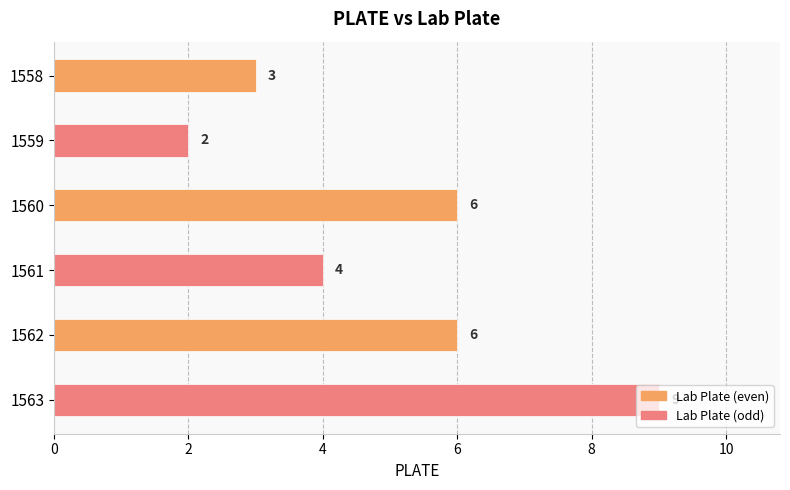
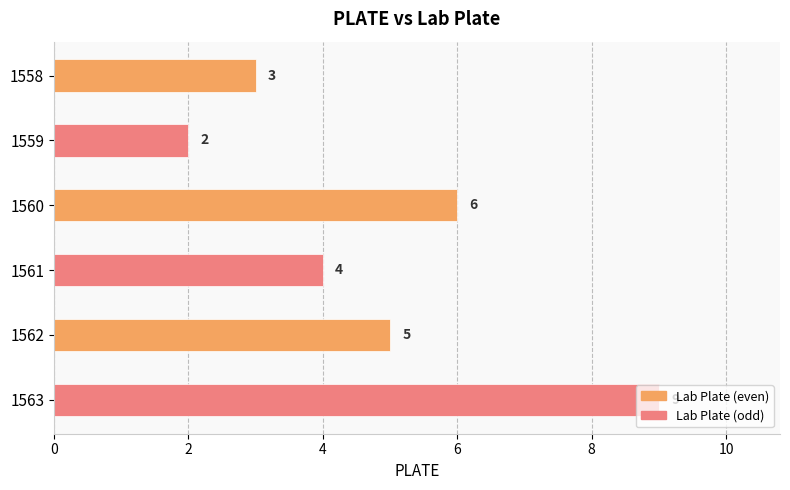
  {
    "1558": 3,
    "1559": 2,
    "1560": 6,
    "1561": 4,
-   "1562": 6
+   "1562": 5
  }
